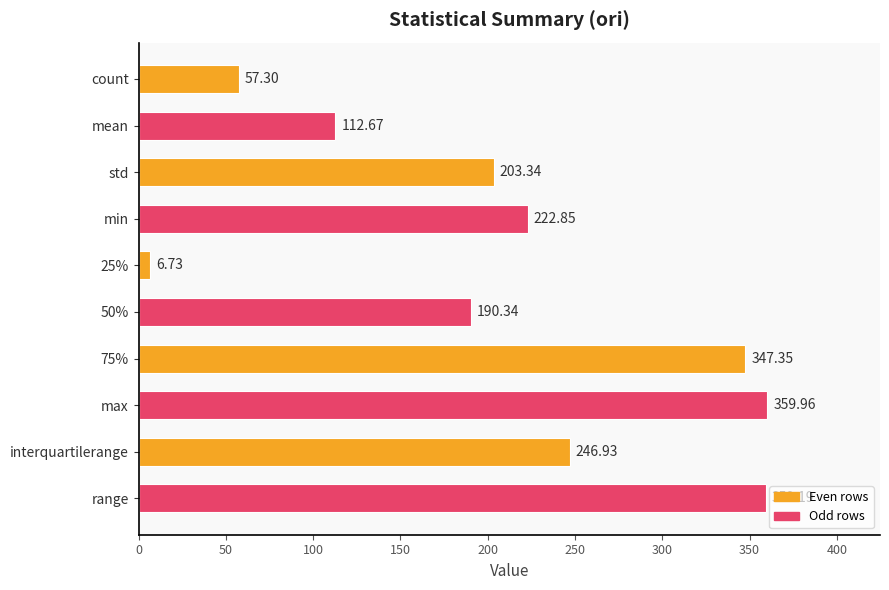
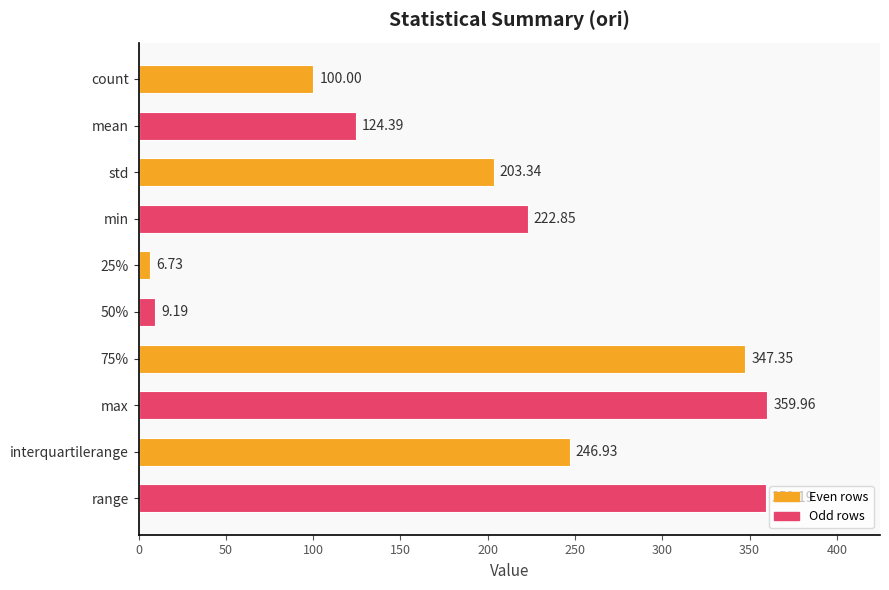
  {
-   "count": 57.30,
-   "mean": 112.67,
+   "count": 100.00,
+   "mean": 124.39,
    "std": 203.34,
    "min": 222.85,
    "25%": 6.73,
-   "50%": 190.34,
+   "50%": 9.19,
    "75%": 347.35,
    "max": 359.96,
    "interquartilerange": 246.93
  }
